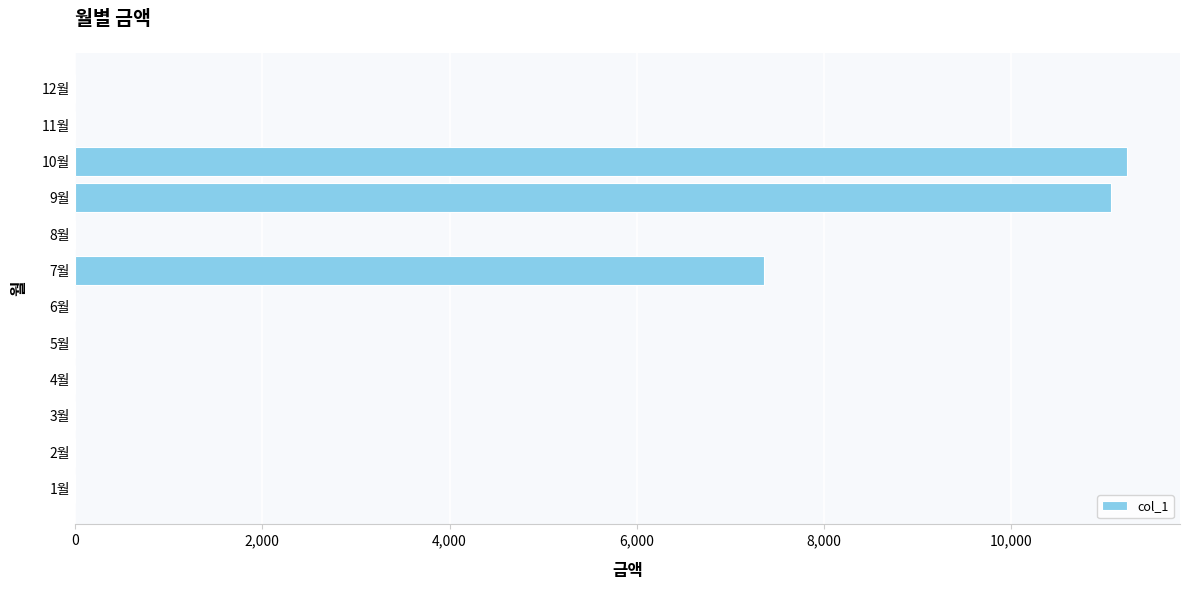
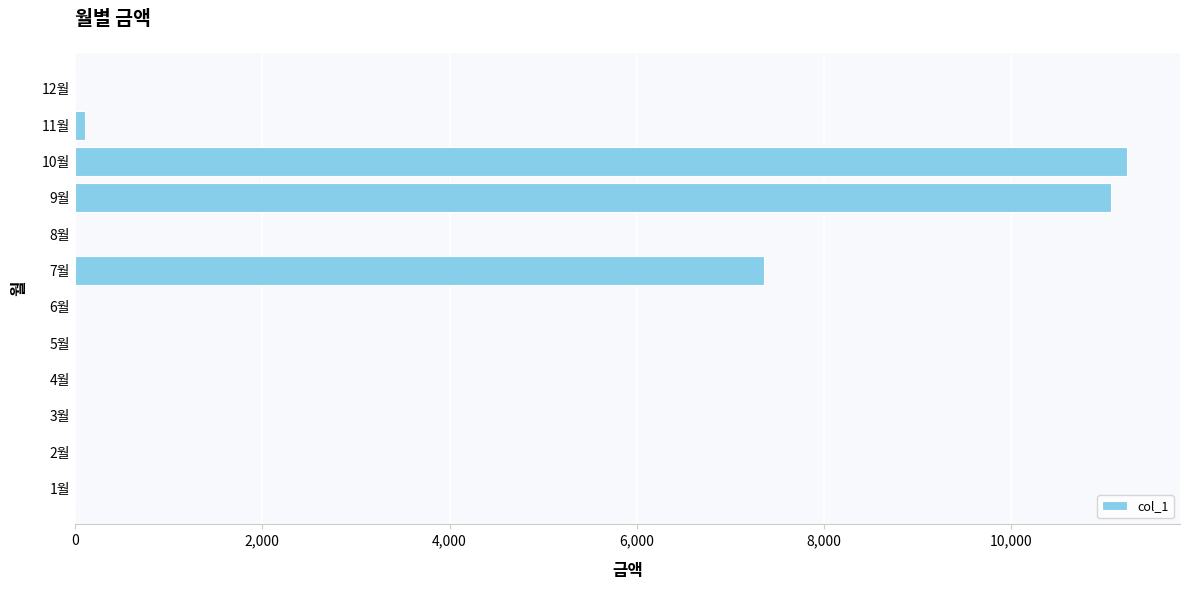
  {
    "12월": "0",
-   "11월": "0",
+   "11월": "100",
    "10월": "11,200",
    "9월": "11,100",
    "8월": "0",
    "7월": "7,400",
    "6월": "0",
    "5월": "0",
    "4월": "0",
    "3월": "0",
    "2월": "0",
    "1월": "0"
  }
